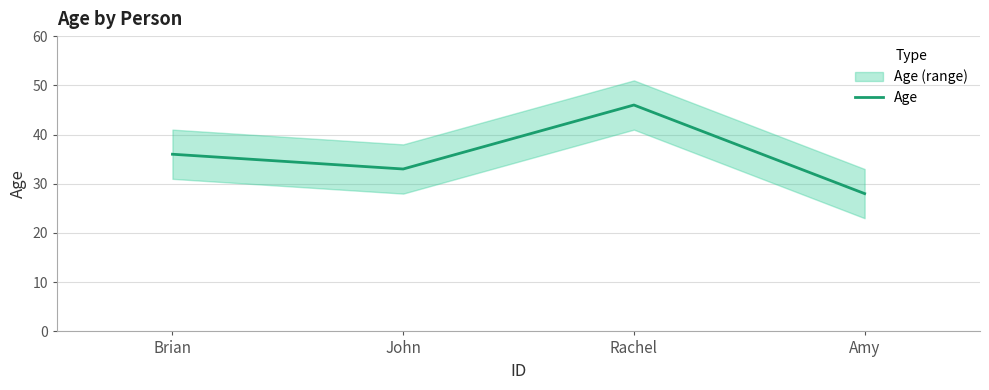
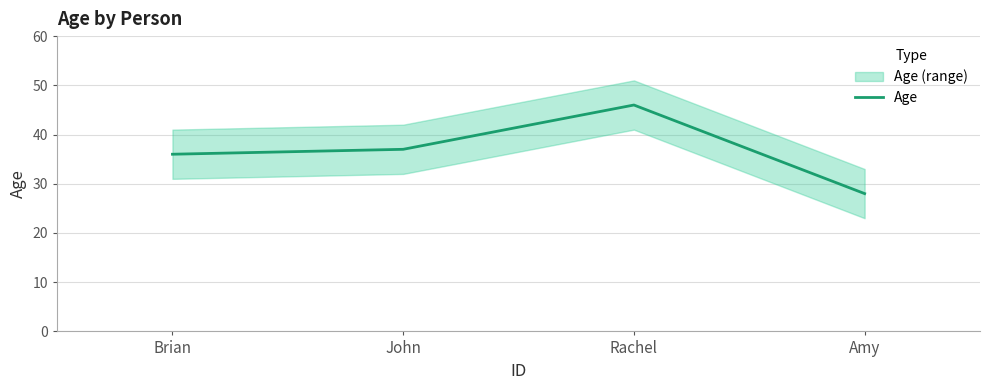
  {
    "Age": {
      "Brian": 36,
-     "John": 33,
+     "John": 37,
      "Rachel": 46,
      "Amy": 28
    }
  }
